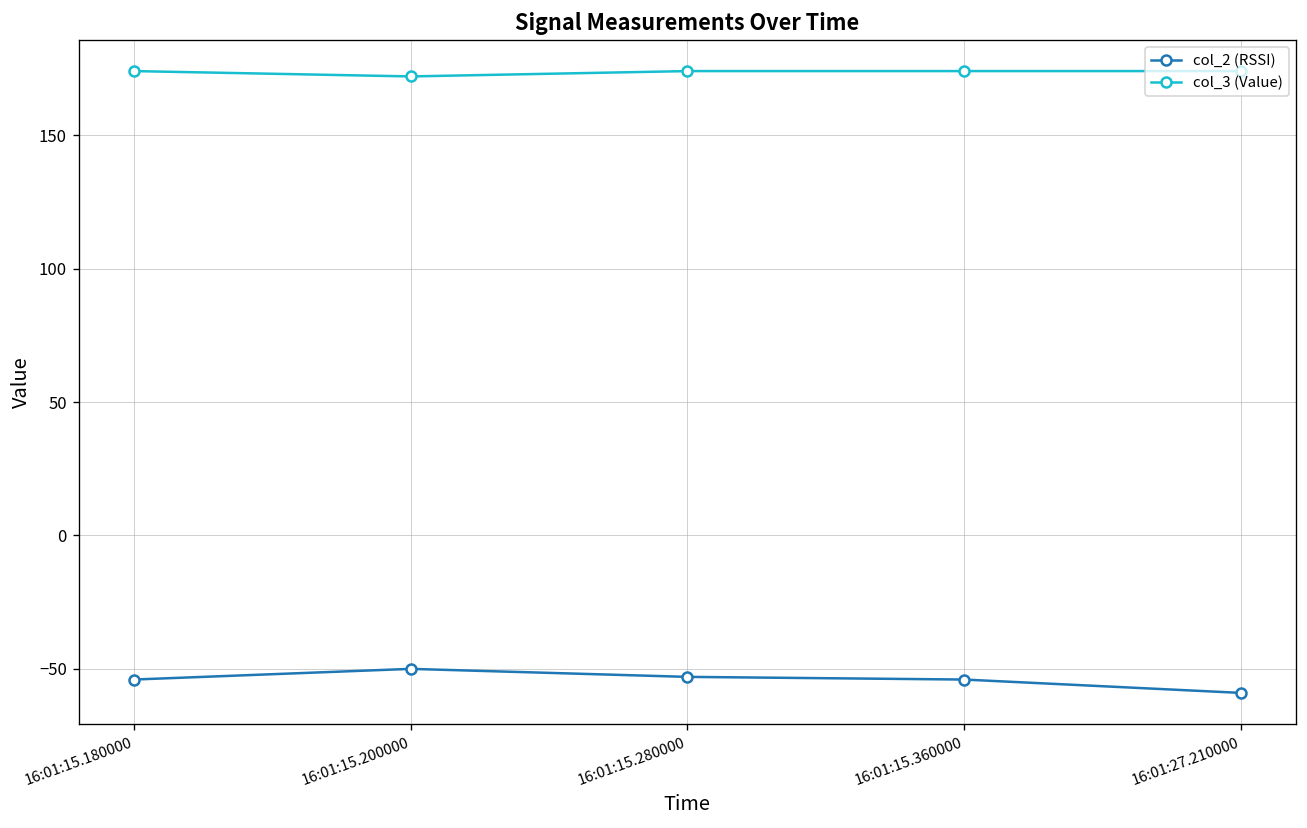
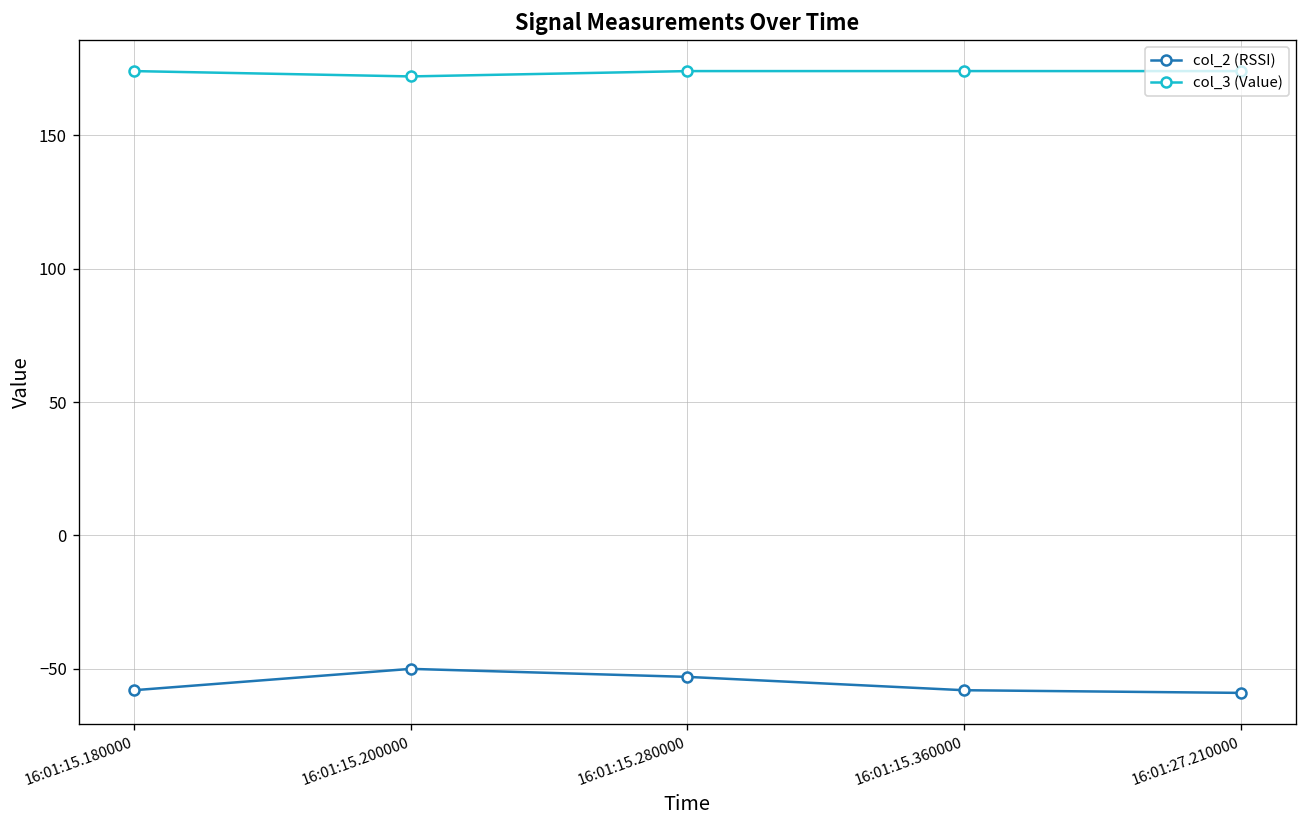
  {
    "col_2 (RSSI)": {
-     "16:01:15.180000": -54,
+     "16:01:15.180000": -58,
      "16:01:15.200000": -50,
      "16:01:15.280000": -53,
-     "16:01:15.360000": -54,
+     "16:01:15.360000": -58,
      "16:01:27.210000": -59
    },
    "col_3 (Value)": {
      "16:01:15.180000": 174,
      "16:01:15.200000": 172,
      "16:01:15.280000": 174,
      "16:01:15.360000": 174
    }
  }
